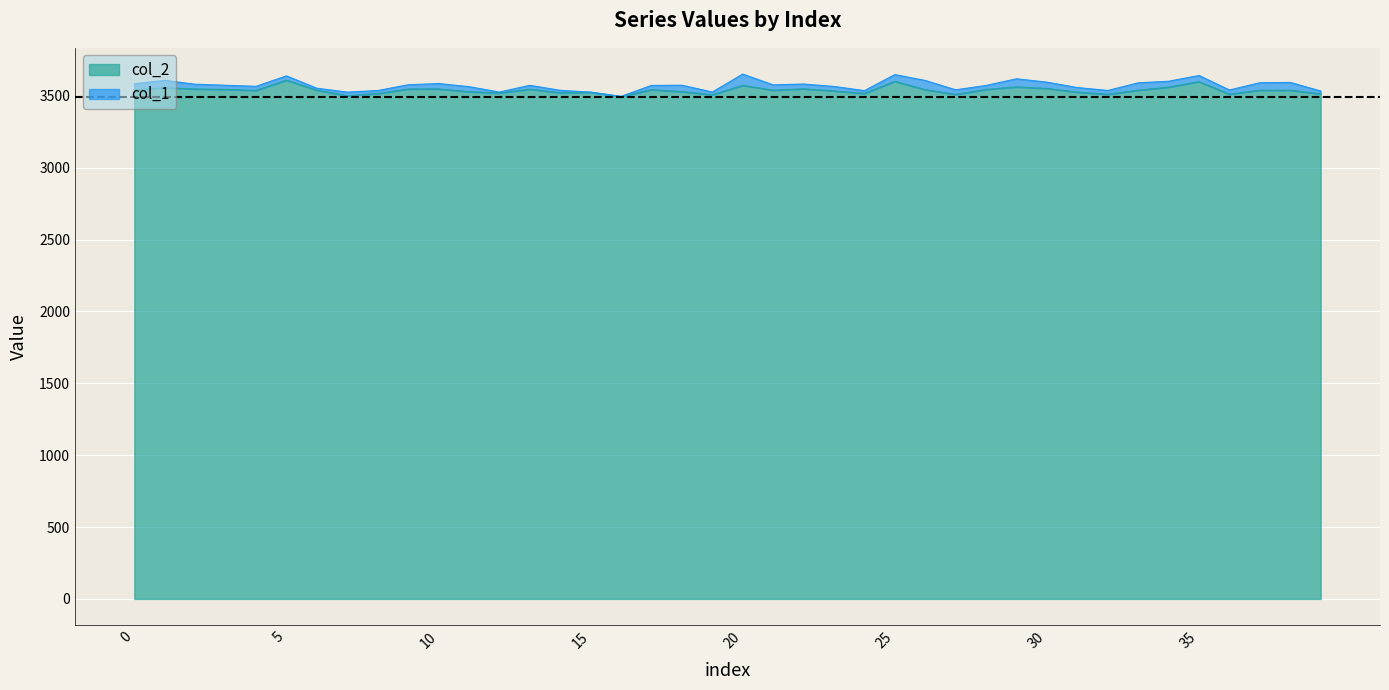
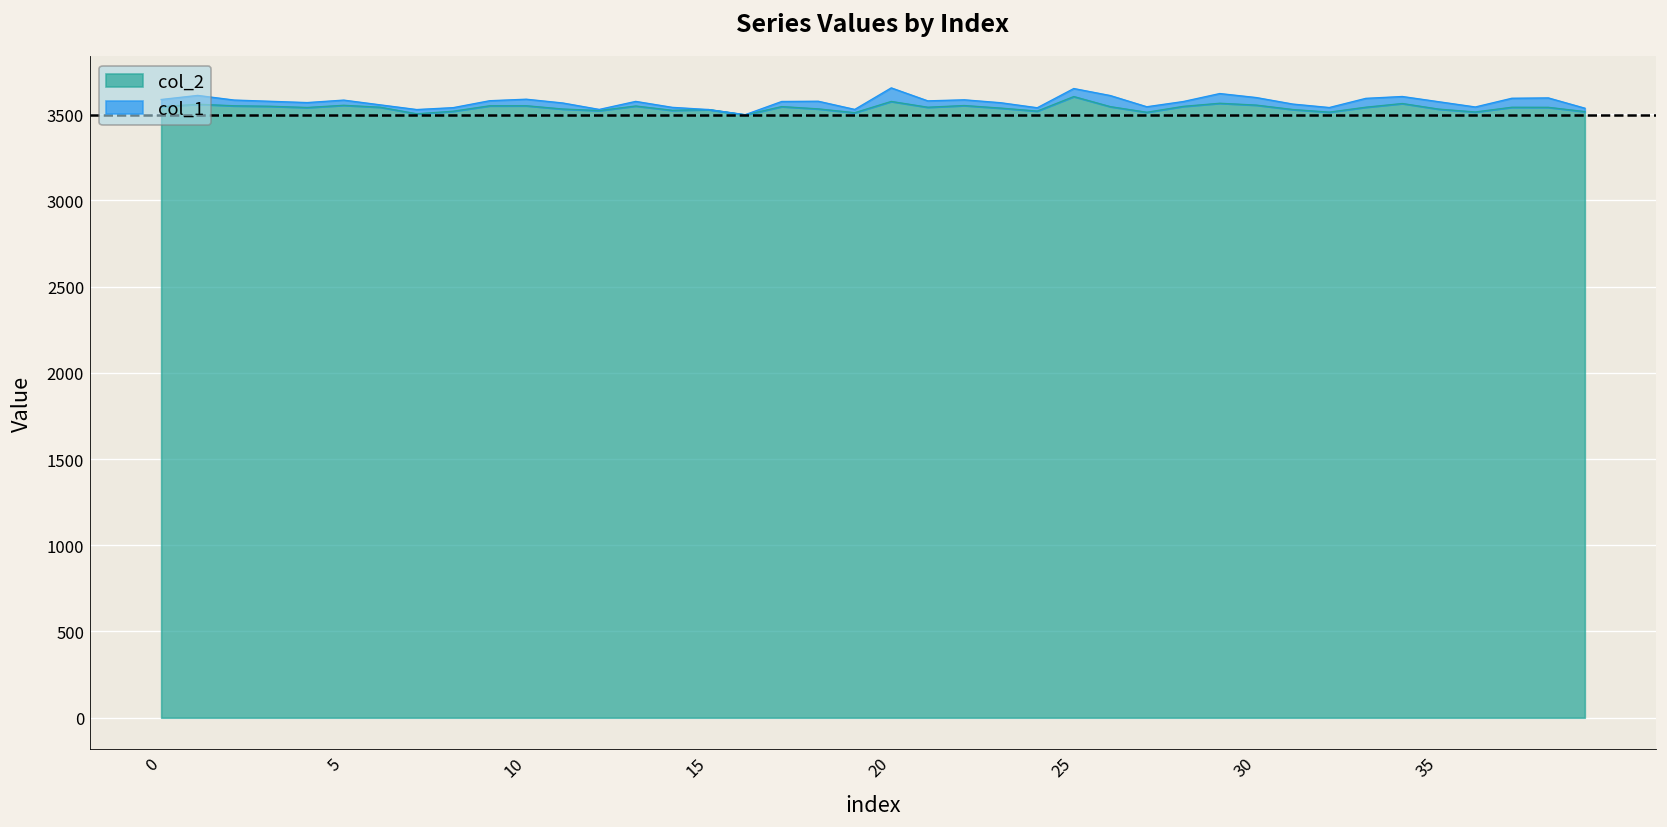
  {
    "col_2": {
-     "5": 3610,
+     "5": 3550,
      "10": 3550,
      "20": 3570,
      "25": 3600,
      "30": 3550,
-     "35": 3600
+     "35": 3530
    },
    "col_1": {
      "5": 30,
      "10": 40,
      "20": 80,
      "25": 50,
      "30": 40,
      "35": 40
    }
  }
